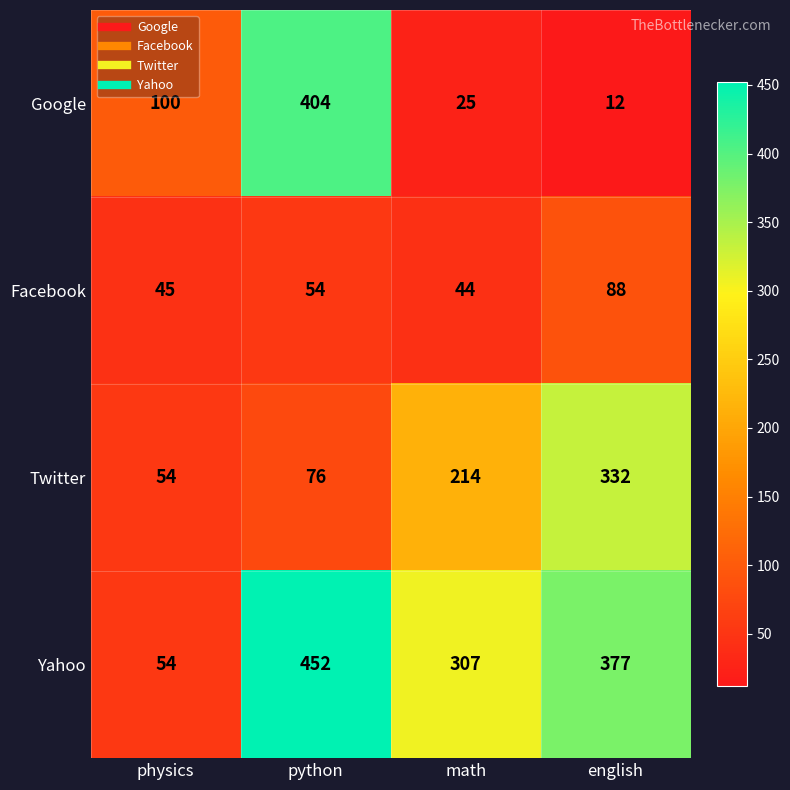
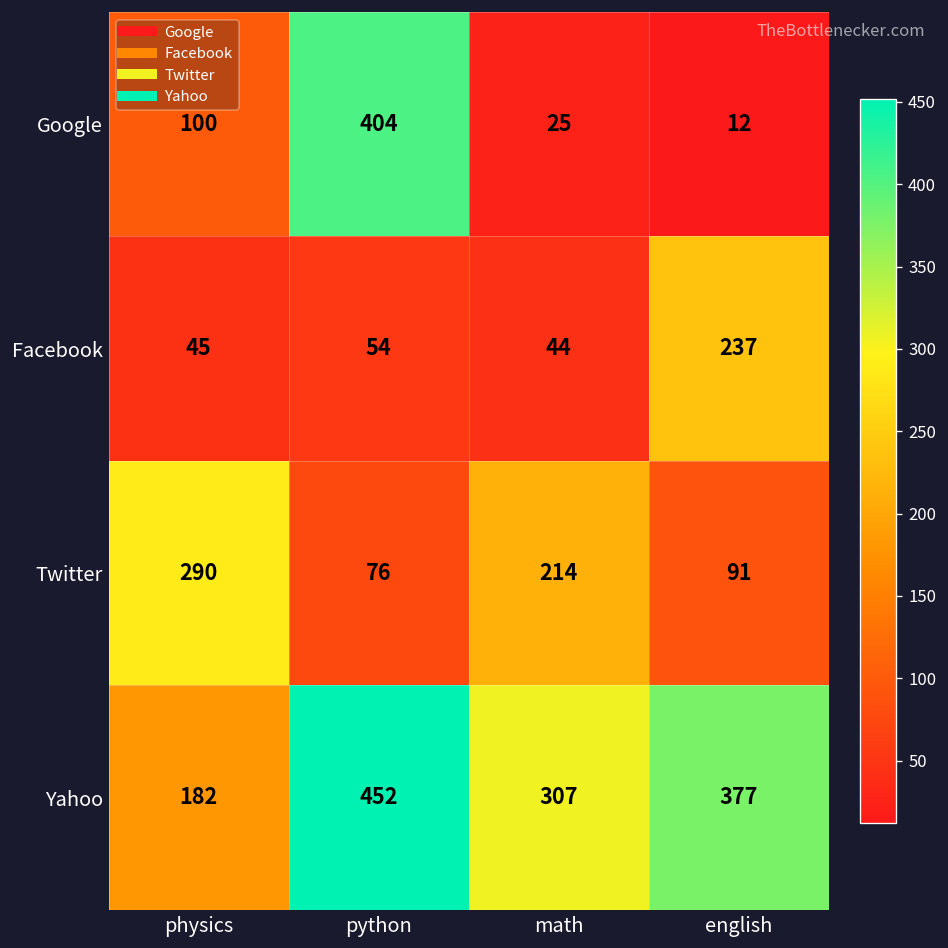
  {
    "Google": {
      "python": 404,
      "math": 25,
      "english": 12
    },
    "Facebook": {
      "physics": 45,
      "python": 54,
      "math": 44,
-     "english": 88
+     "english": 237
    },
    "Twitter": {
-     "physics": 54,
+     "physics": 290,
      "python": 76,
      "math": 214,
-     "english": 332
+     "english": 91
    },
    "Yahoo": {
-     "physics": 54,
+     "physics": 182,
      "python": 452,
      "math": 307,
      "english": 377
    }
  }
